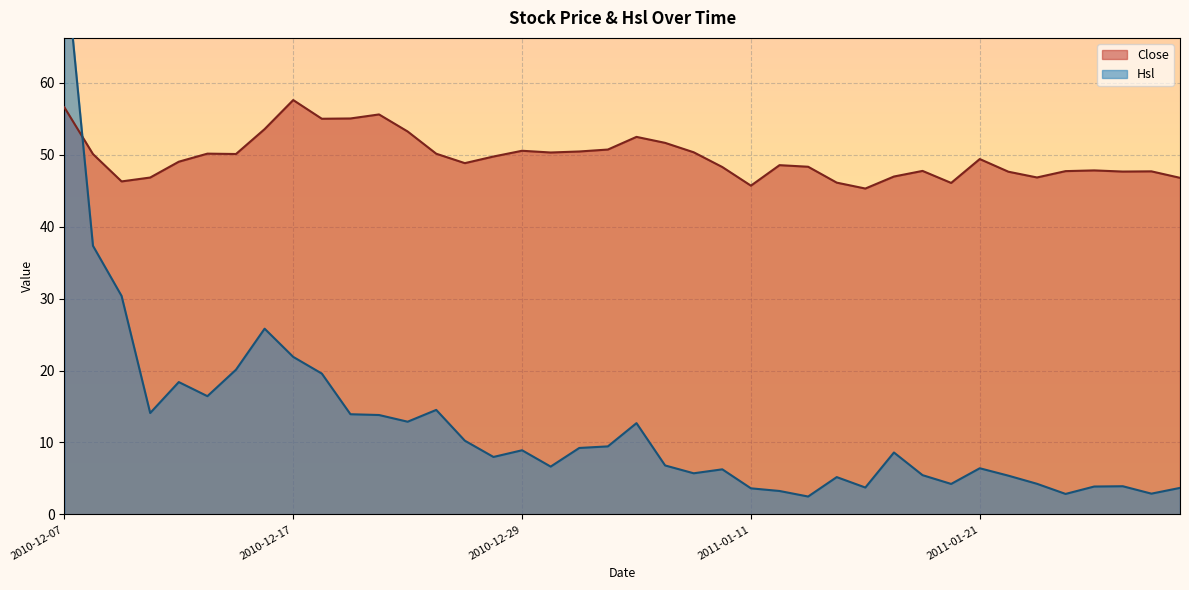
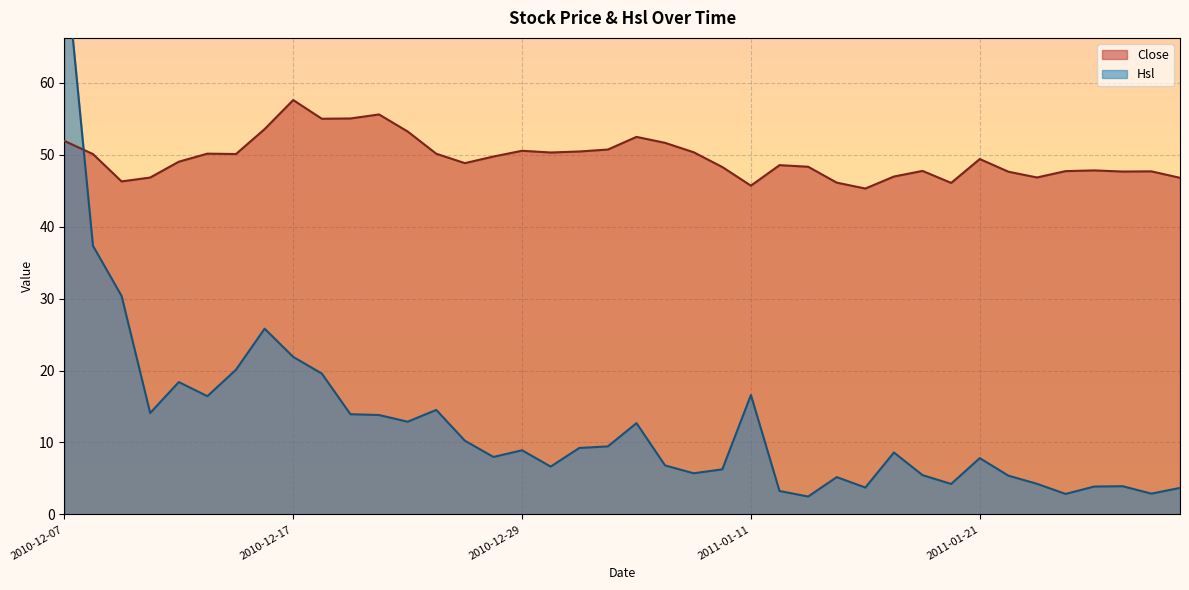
  {
    "Close": {
-     "2010-12-07": 57,
+     "2010-12-07": 52,
      "2010-12-17": 58,
      "2010-12-29": 51,
      "2011-01-11": 46,
      "2011-01-21": 49
    },
    "Hsl": {
      "2010-12-17": 22,
      "2010-12-29": 9,
-     "2011-01-11": 4,
-     "2011-01-21": 6
+     "2011-01-11": 17,
+     "2011-01-21": 8
    }
  }
